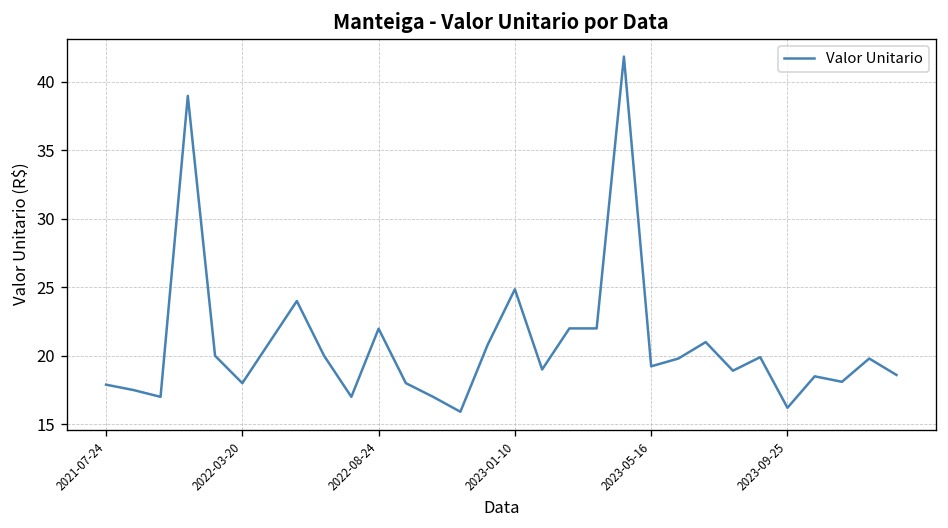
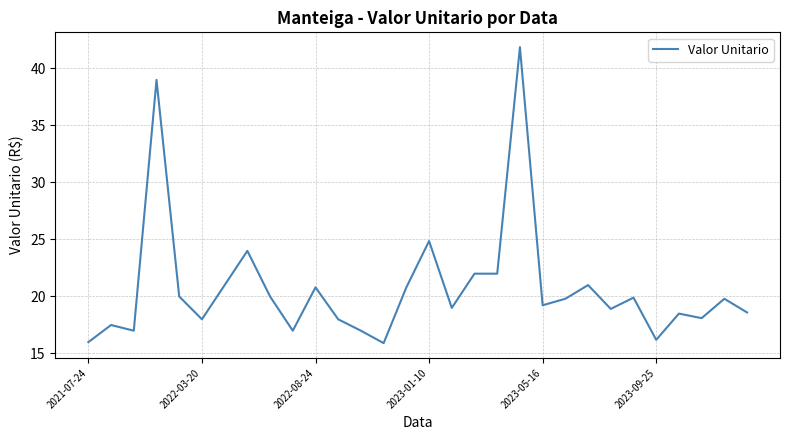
  {
-   "2021-07-24": 17.9,
+   "2021-07-24": 16.0,
    "2022-03-20": 18.0,
-   "2022-08-24": 22.0,
+   "2022-08-24": 20.8,
    "2023-01-10": 24.9,
    "2023-05-16": 19.2,
    "2023-09-25": 16.2
  }
